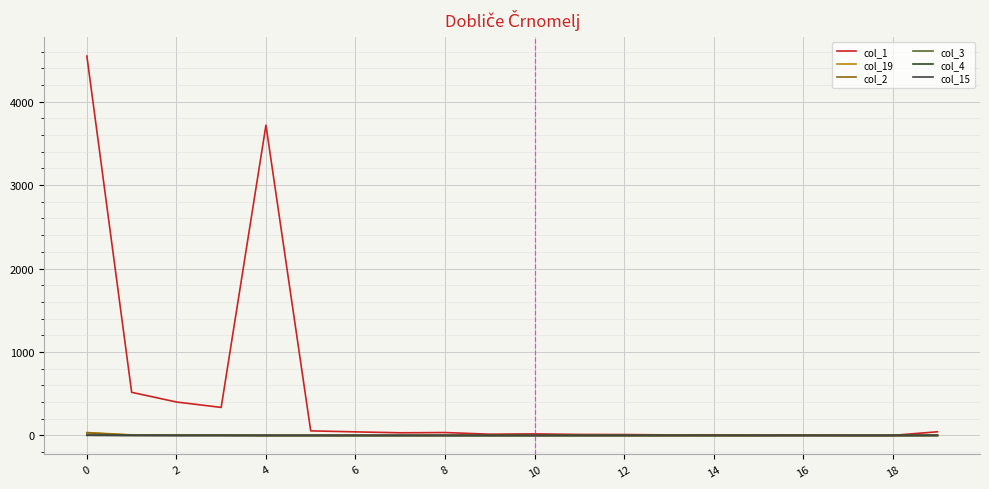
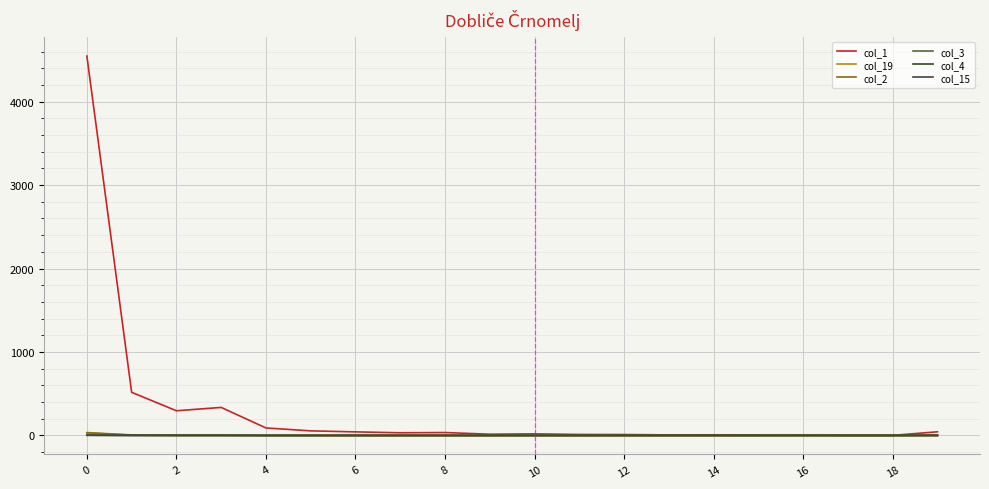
  {
    "col_1": {
      "0": 4500,
-     "2": 400,
-     "4": 3700,
+     "2": 300,
+     "4": 100,
      "6": 0,
      "8": 0
    },
    "col_2": {
      "0": 0
    }
  }
